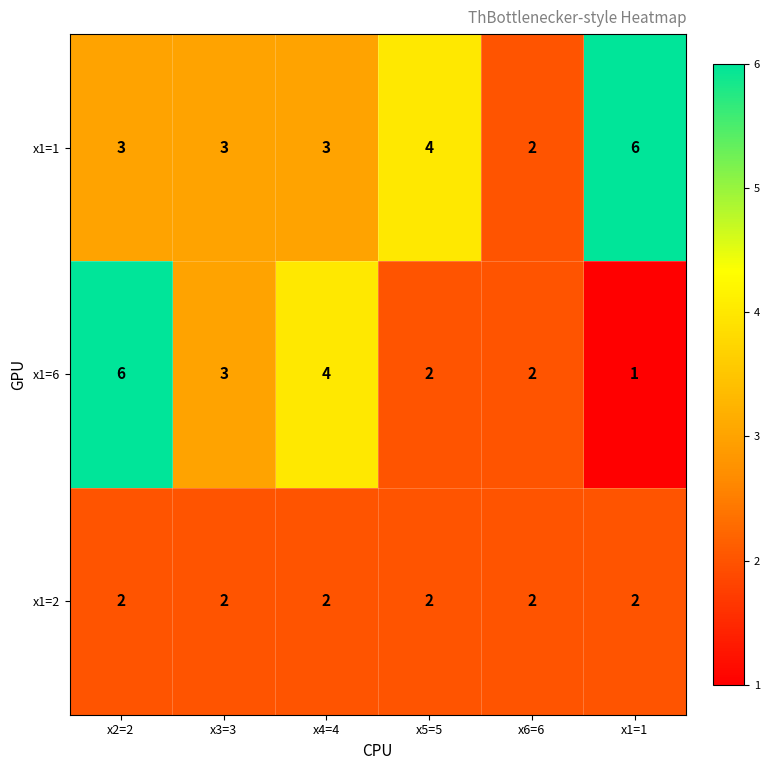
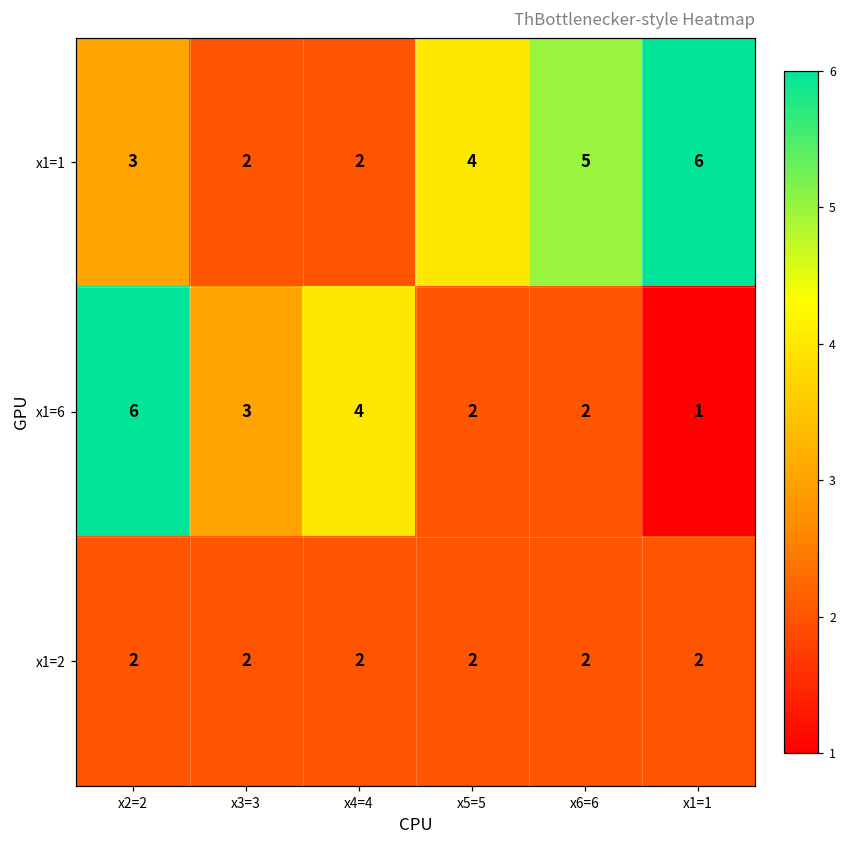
  {
    "x1=1": {
      "x2=2": 3,
-     "x3=3": 3,
-     "x4=4": 3,
+     "x3=3": 2,
+     "x4=4": 2,
      "x5=5": 4,
-     "x6=6": 2,
+     "x6=6": 5,
      "x1=1": 6
    },
    "x1=6": {
      "x2=2": 6,
      "x3=3": 3,
      "x4=4": 4,
      "x5=5": 2,
      "x6=6": 2,
      "x1=1": 1
    },
    "x1=2": {
      "x2=2": 2,
      "x3=3": 2,
      "x4=4": 2,
      "x5=5": 2,
      "x6=6": 2,
      "x1=1": 2
    }
  }
